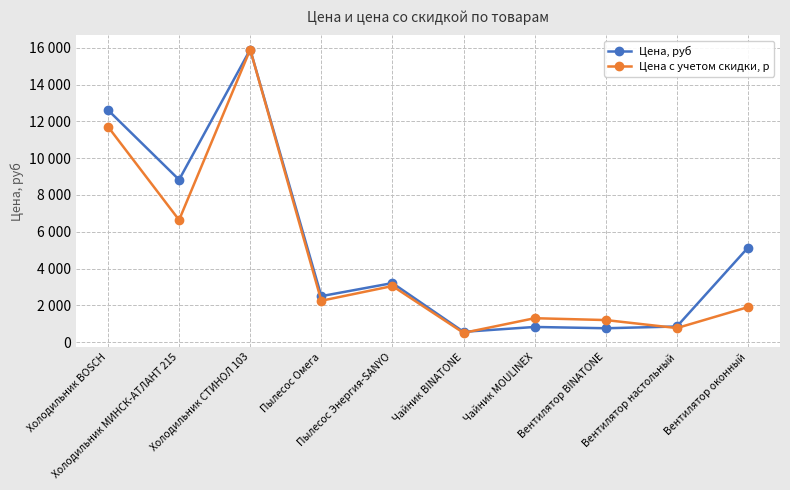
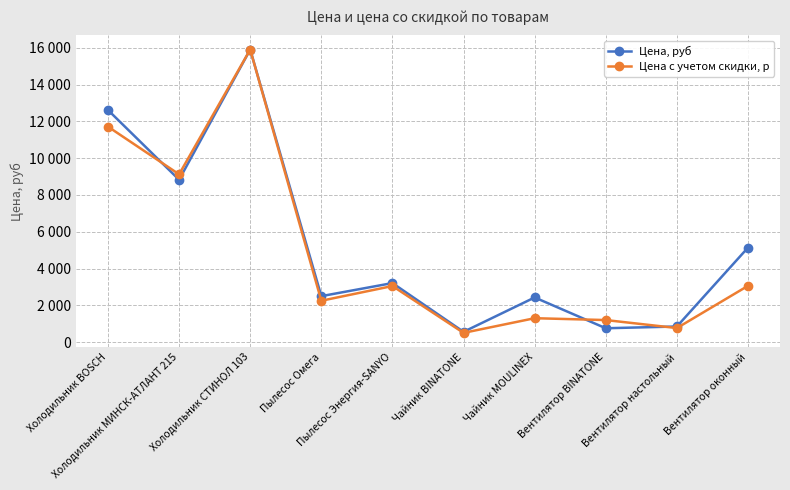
  {
    "Цена, руб": {
      "Холодильник BOSCH": 12600,
      "Холодильник МИНСК-АТЛАНТ 215": 8800,
      "Пылесос Омега": 2500,
      "Пылесос Энергия-SANYO": 3200,
-     "Чайник MOULINEX": 800,
+     "Чайник MOULINEX": 2400,
      "Вентилятор BINATONE": 800,
      "Вентилятор оконный": 5100
    },
    "Цена с учетом скидки, р": {
      "Холодильник BOSCH": 11700,
-     "Холодильник МИНСК-АТЛАНТ 215": 6600,
+     "Холодильник МИНСК-АТЛАНТ 215": 9100,
      "Пылесос Омега": 2300,
      "Пылесос Энергия-SANYO": 3000,
      "Чайник MOULINEX": 1300,
      "Вентилятор BINATONE": 1200,
-     "Вентилятор оконный": 1900
+     "Вентилятор оконный": 3100
    }
  }
